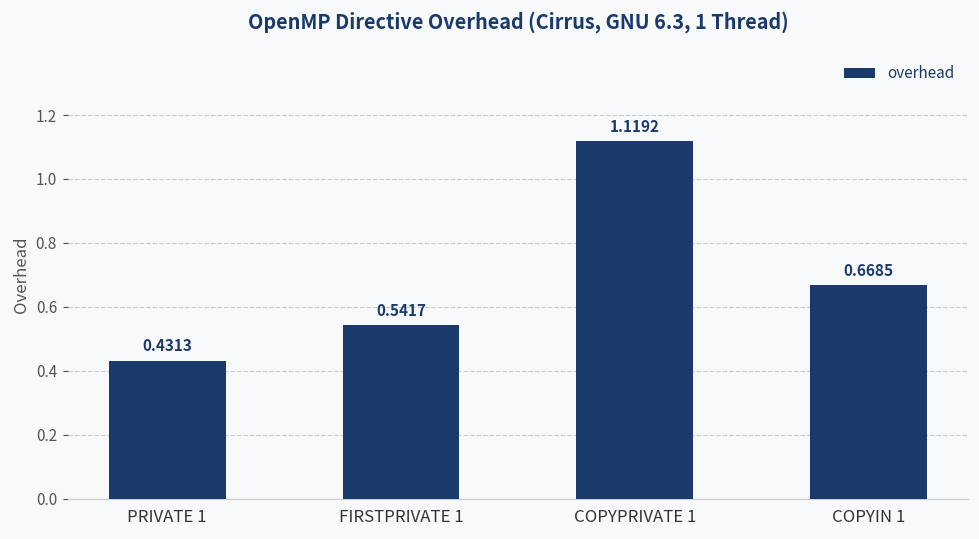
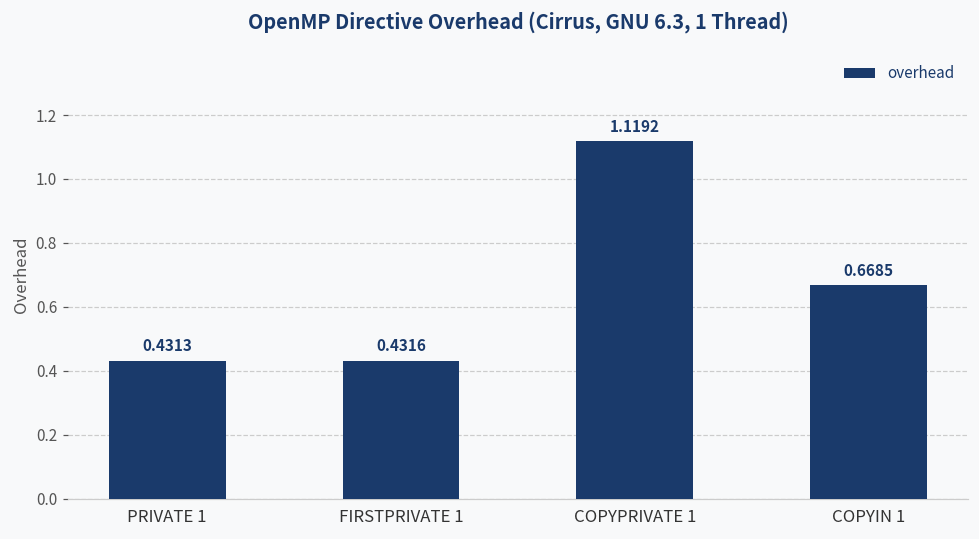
  {
    "PRIVATE 1": 0.4313,
-   "FIRSTPRIVATE 1": 0.5417,
+   "FIRSTPRIVATE 1": 0.4316,
    "COPYPRIVATE 1": 1.1192,
    "COPYIN 1": 0.6685
  }
